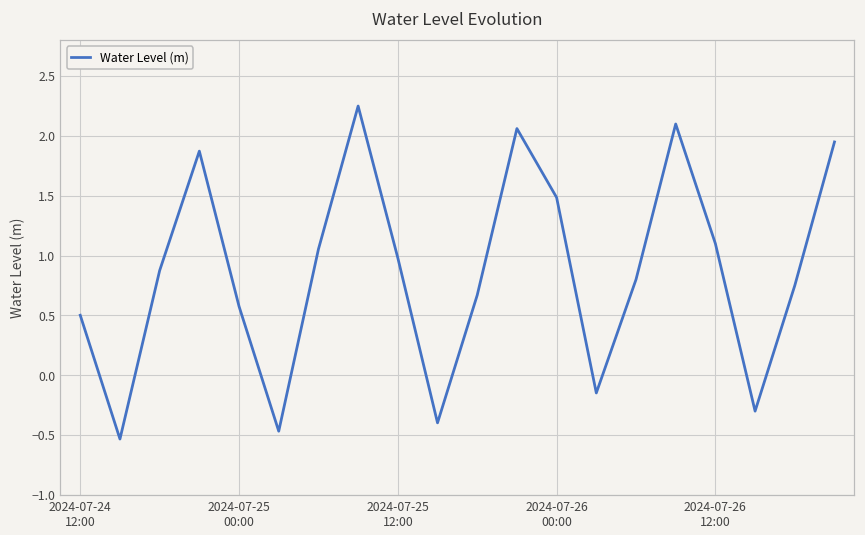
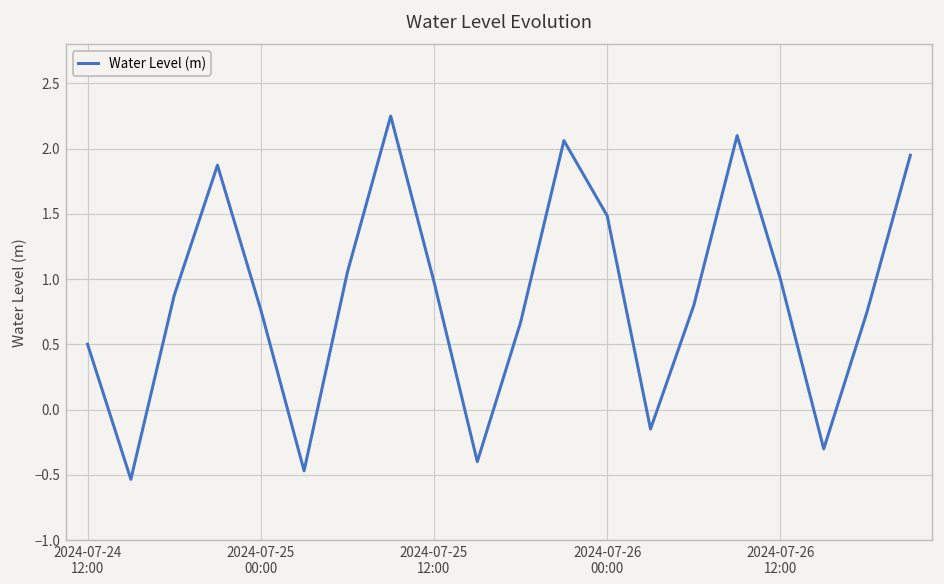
  {
    "2024-07-24 12:00": 0.50,
-   "2024-07-25 00:00": 0.58,
+   "2024-07-25 00:00": 0.77,
    "2024-07-25 12:00": 0.98,
    "2024-07-26 00:00": 1.49,
-   "2024-07-26 12:00": 1.1
+   "2024-07-26 12:00": 1.0
  }
